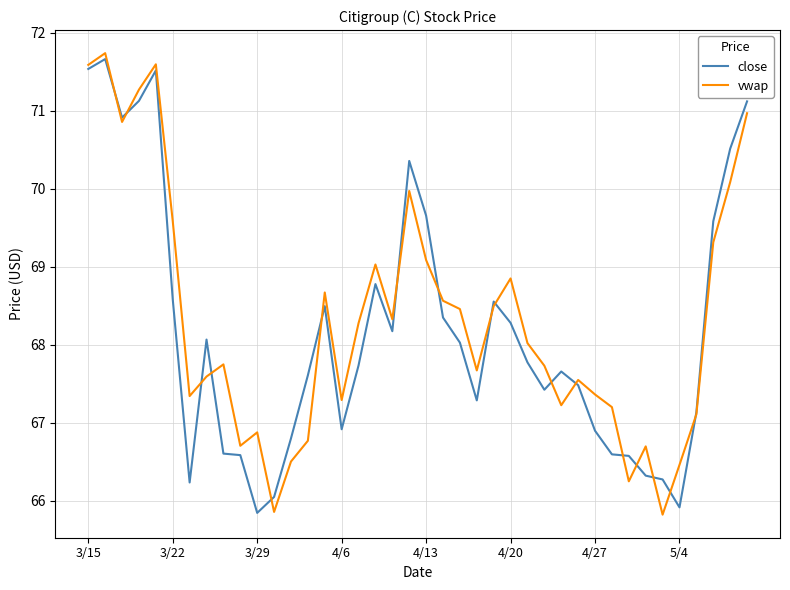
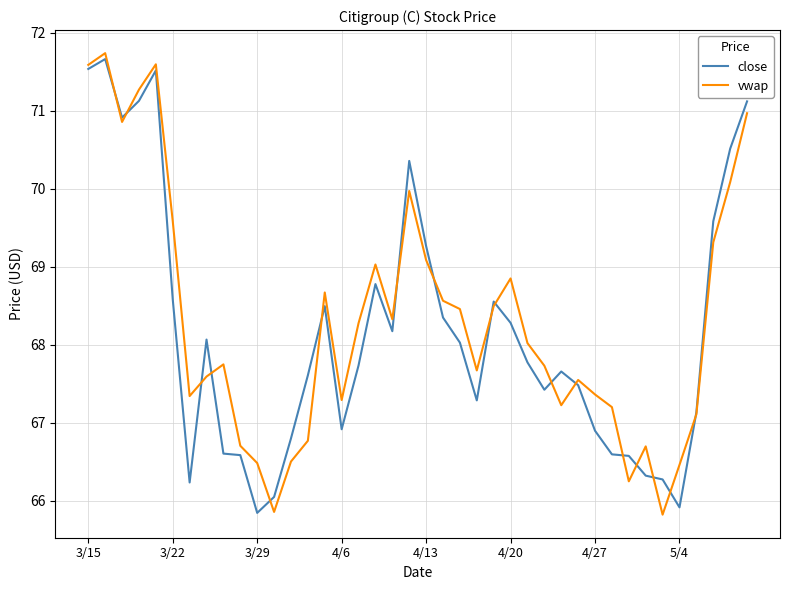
  {
    "close": {
      "3/15": 71.5,
      "3/22": 68.6,
      "3/29": 65.8,
      "4/6": 66.9,
-     "4/13": 69.7,
+     "4/13": 69.3,
      "4/20": 68.3,
      "4/27": 66.9,
      "5/4": 65.9
    },
    "vwap": {
      "3/15": 71.6,
      "3/22": 69.6,
-     "3/29": 66.9,
+     "3/29": 66.5,
      "4/6": 67.3,
      "4/13": 69.1,
      "4/20": 68.9,
      "4/27": 67.4,
      "5/4": 66.5
    }
  }
